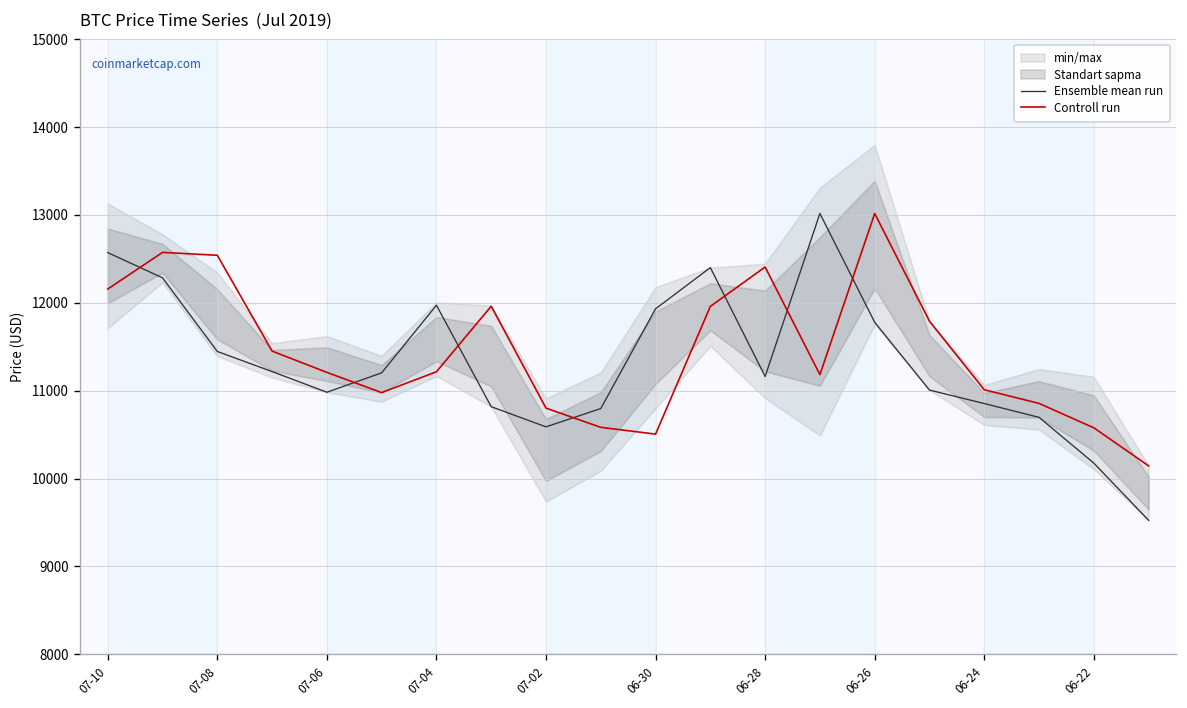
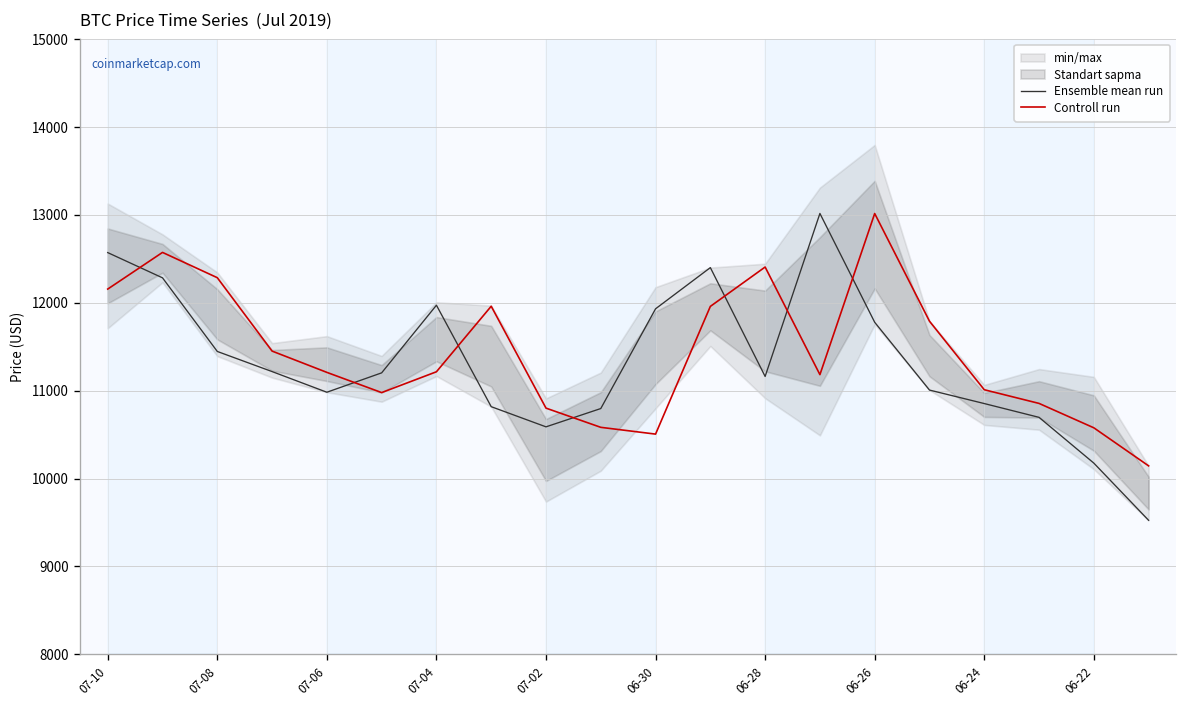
  {
    "Ensemble mean run": {
      "07-10": 12600,
      "07-08": 11400,
      "07-06": 11000,
      "07-02": 10600,
      "06-28": 11200,
      "06-26": 11800,
      "06-24": 10900,
      "06-22": 10200
    },
    "Controll run": {
      "07-10": 12200,
-     "07-08": 12500,
+     "07-08": 12300,
      "07-06": 11200,
      "07-04": 11200,
      "07-02": 10800,
      "06-30": 10500,
      "06-28": 12400,
      "06-26": 13000,
      "06-24": 11000,
      "06-22": 10600
    }
  }
